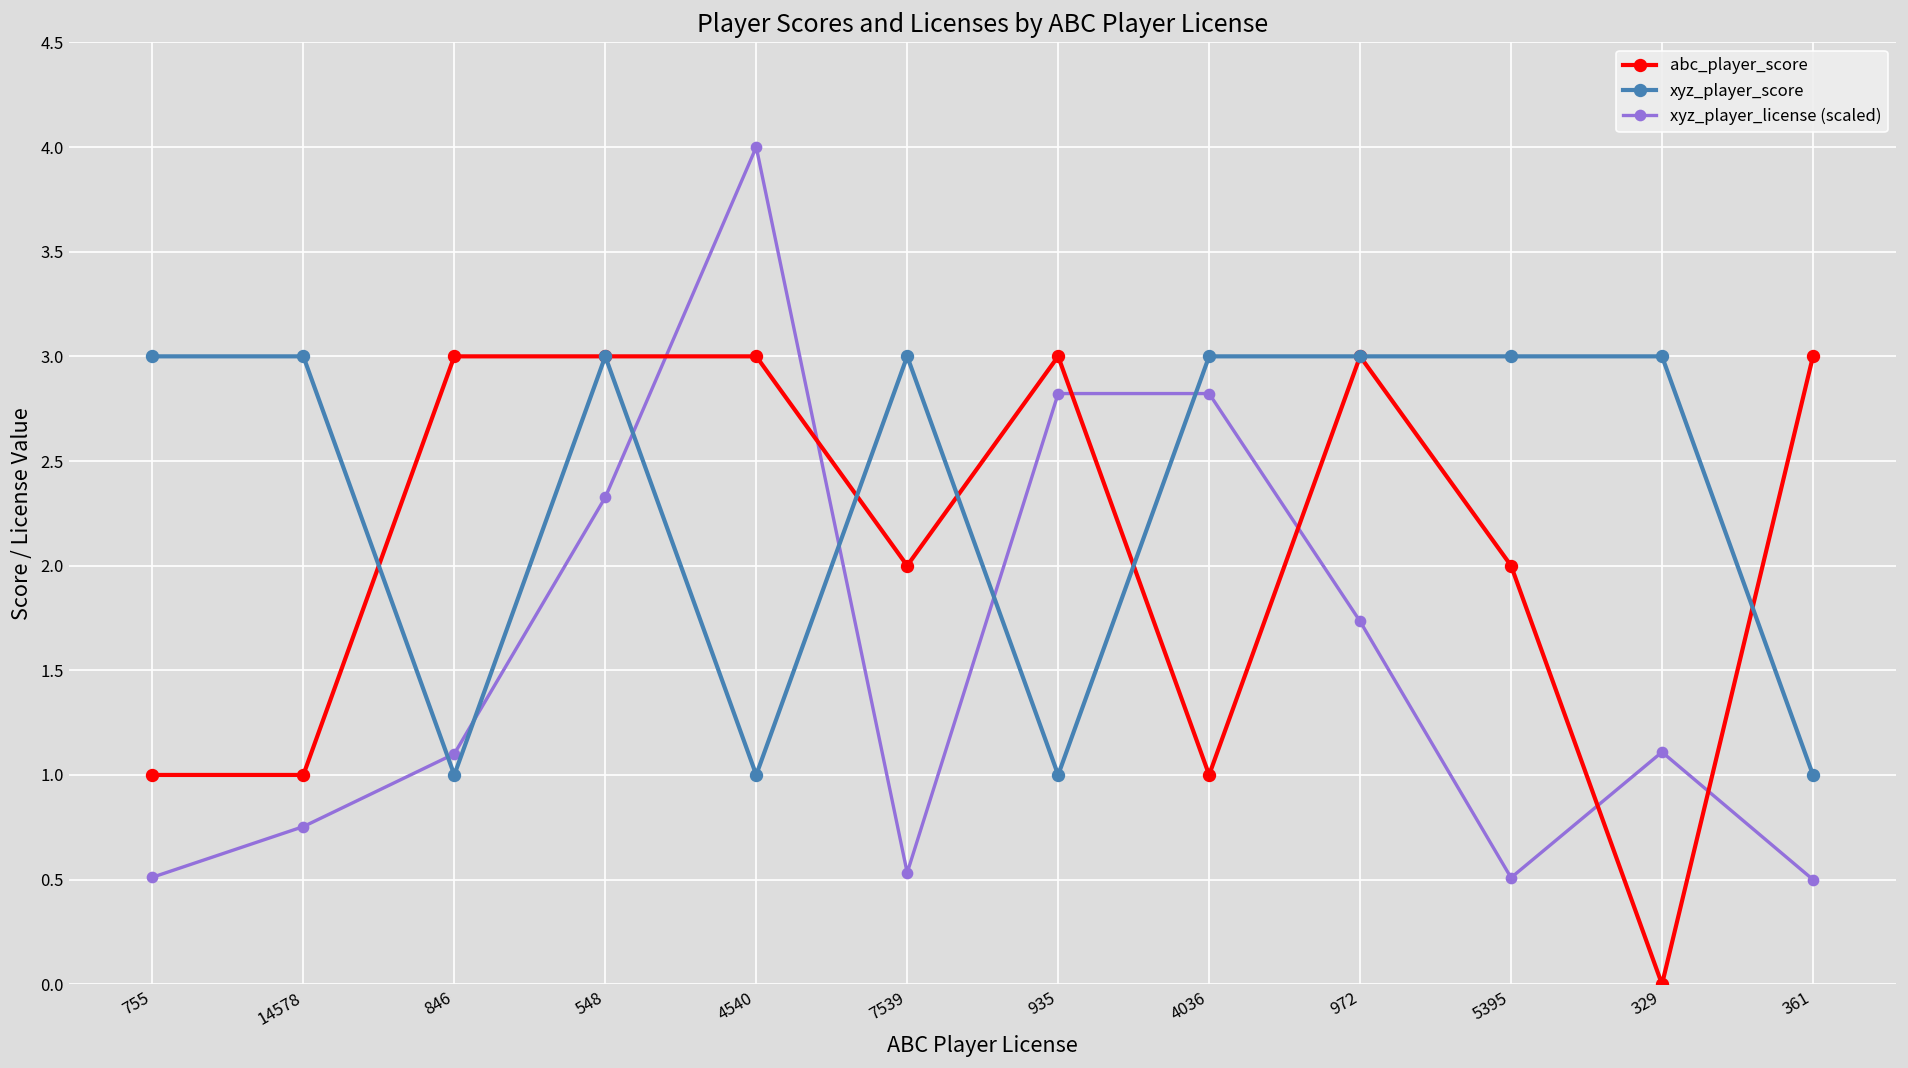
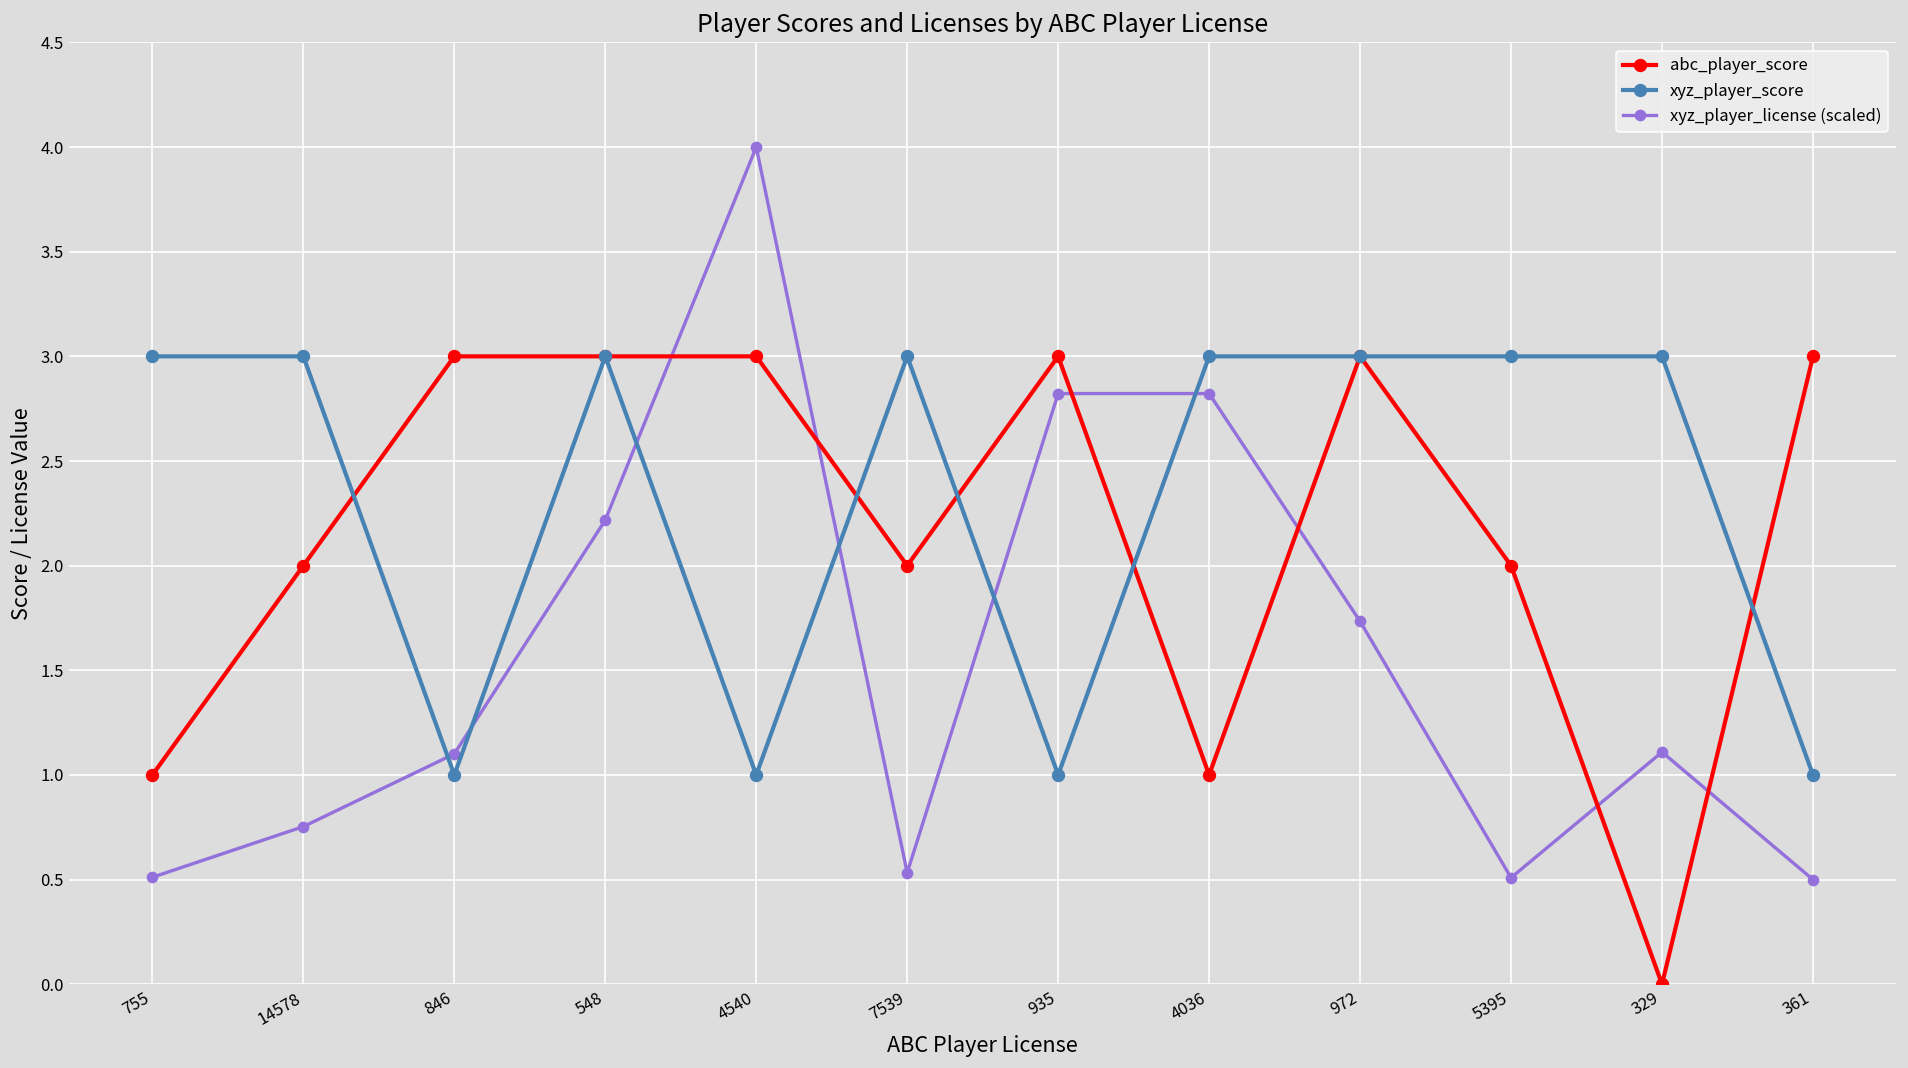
  {
    "abc_player_score": {
      "755": 1,
-     "14578": 1,
+     "14578": 2,
      "846": 3,
      "4540": 3,
      "7539": 2,
      "935": 3,
      "4036": 1,
      "5395": 2,
      "329": 0,
      "361": 3
    },
    "xyz_player_score": {
      "755": 3.00,
      "14578": 3.00,
      "846": 1.00,
      "4540": 1.00,
      "7539": 3.00,
      "935": 1.00,
      "4036": 3.00,
      "5395": 3.00,
      "329": 3.00,
      "361": 1.00
    },
    "xyz_player_license (scaled)": {
      "755": 0.51,
      "14578": 0.75,
      "846": 1.10,
-     "548": 2.33,
+     "548": 2.22,
      "4540": 4.00,
      "7539": 0.53,
      "935": 2.82,
      "4036": 2.82,
      "972": 1.73,
      "5395": 0.51,
      "329": 1.11,
      "361": 0.50
    }
  }
